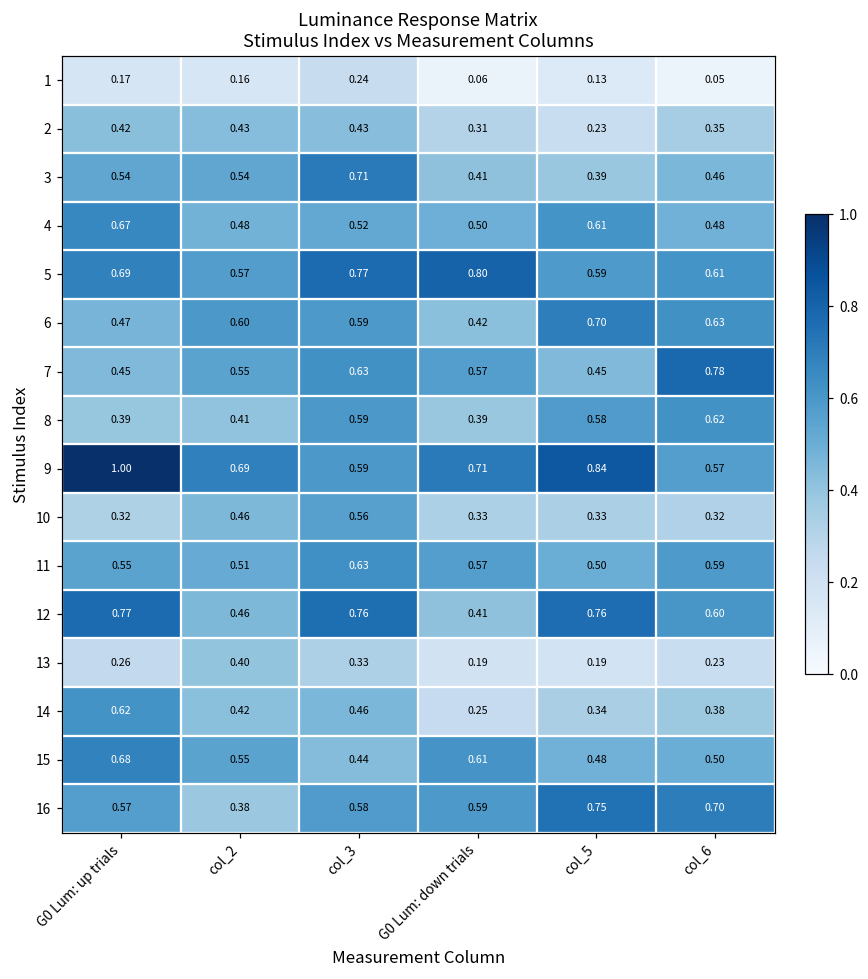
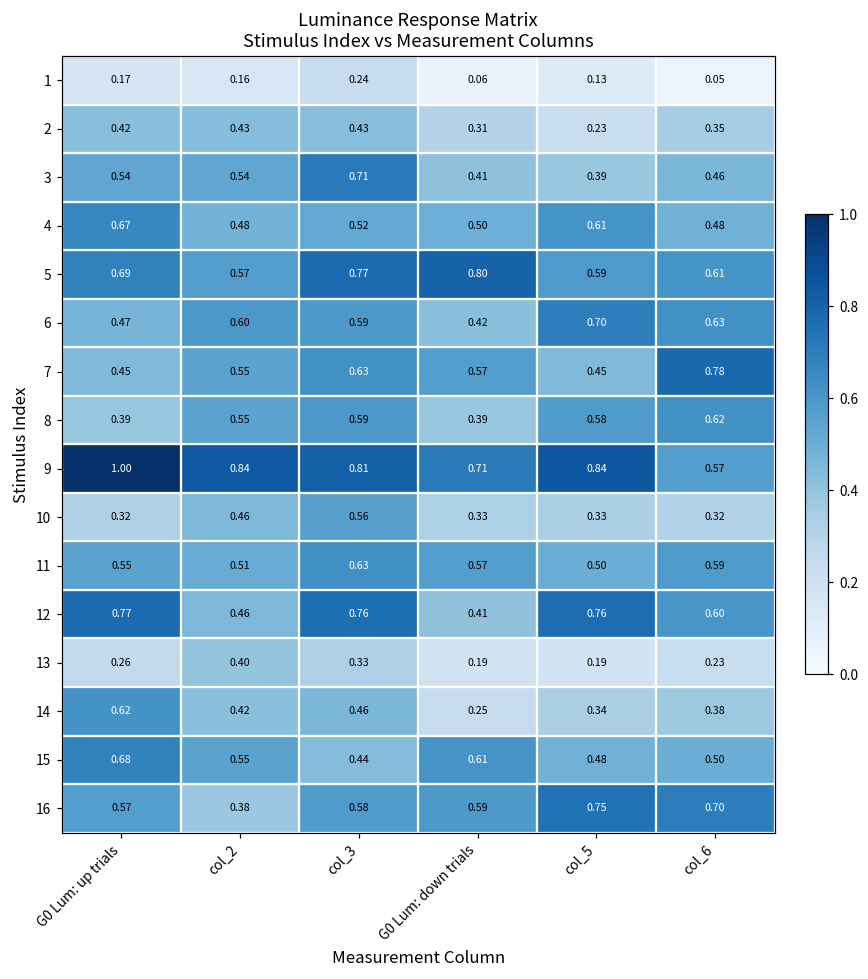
  {
    "1": {
      "G0 Lum: up trials": 0.17,
      "col_2": 0.16,
      "col_3": 0.24,
      "G0 Lum: down trials": 0.06,
      "col_5": 0.13,
      "col_6": 0.05
    },
    "2": {
      "G0 Lum: up trials": 0.42,
      "col_2": 0.43,
      "col_3": 0.43,
      "G0 Lum: down trials": 0.31,
      "col_5": 0.23,
      "col_6": 0.35
    },
    "3": {
      "G0 Lum: up trials": 0.54,
      "col_2": 0.54,
      "col_3": 0.71,
      "G0 Lum: down trials": 0.41,
      "col_5": 0.39,
      "col_6": 0.46
    },
    "4": {
      "G0 Lum: up trials": 0.67,
      "col_2": 0.48,
      "col_3": 0.52,
      "G0 Lum: down trials": 0.50,
      "col_5": 0.61,
      "col_6": 0.48
    },
    "5": {
      "G0 Lum: up trials": 0.69,
      "col_2": 0.57,
      "col_3": 0.77,
      "G0 Lum: down trials": 0.80,
      "col_5": 0.59,
      "col_6": 0.61
    },
    "6": {
      "G0 Lum: up trials": 0.47,
      "col_2": 0.60,
      "col_3": 0.59,
      "G0 Lum: down trials": 0.42,
      "col_5": 0.70,
      "col_6": 0.63
    },
    "7": {
      "G0 Lum: up trials": 0.45,
      "col_2": 0.55,
      "col_3": 0.63,
      "G0 Lum: down trials": 0.57,
      "col_5": 0.45,
      "col_6": 0.78
    },
    "8": {
      "G0 Lum: up trials": 0.39,
-     "col_2": 0.41,
+     "col_2": 0.55,
      "col_3": 0.59,
      "G0 Lum: down trials": 0.39,
      "col_5": 0.58,
      "col_6": 0.62
    },
    "9": {
      "G0 Lum: up trials": 1.00,
-     "col_2": 0.69,
-     "col_3": 0.59,
+     "col_2": 0.84,
+     "col_3": 0.81,
      "G0 Lum: down trials": 0.71,
      "col_5": 0.84,
      "col_6": 0.57
    },
    "10": {
      "G0 Lum: up trials": 0.32,
      "col_2": 0.46,
      "col_3": 0.56,
      "G0 Lum: down trials": 0.33,
      "col_5": 0.33,
      "col_6": 0.32
    },
    "11": {
      "G0 Lum: up trials": 0.55,
      "col_2": 0.51,
      "col_3": 0.63,
      "G0 Lum: down trials": 0.57,
      "col_5": 0.50,
      "col_6": 0.59
    },
    "12": {
      "G0 Lum: up trials": 0.77,
      "col_2": 0.46,
      "col_3": 0.76,
      "G0 Lum: down trials": 0.41,
      "col_5": 0.76,
      "col_6": 0.60
    },
    "13": {
      "G0 Lum: up trials": 0.26,
      "col_2": 0.40,
      "col_3": 0.33,
      "G0 Lum: down trials": 0.19,
      "col_5": 0.19,
      "col_6": 0.23
    },
    "14": {
      "G0 Lum: up trials": 0.62,
      "col_2": 0.42,
      "col_3": 0.46,
      "G0 Lum: down trials": 0.25,
      "col_5": 0.34,
      "col_6": 0.38
    },
    "15": {
      "G0 Lum: up trials": 0.68,
      "col_2": 0.55,
      "col_3": 0.44,
      "G0 Lum: down trials": 0.61,
      "col_5": 0.48,
      "col_6": 0.50
    },
    "16": {
      "G0 Lum: up trials": 0.57,
      "col_2": 0.38,
      "col_3": 0.58,
      "G0 Lum: down trials": 0.59,
      "col_5": 0.75,
      "col_6": 0.70
    }
  }
